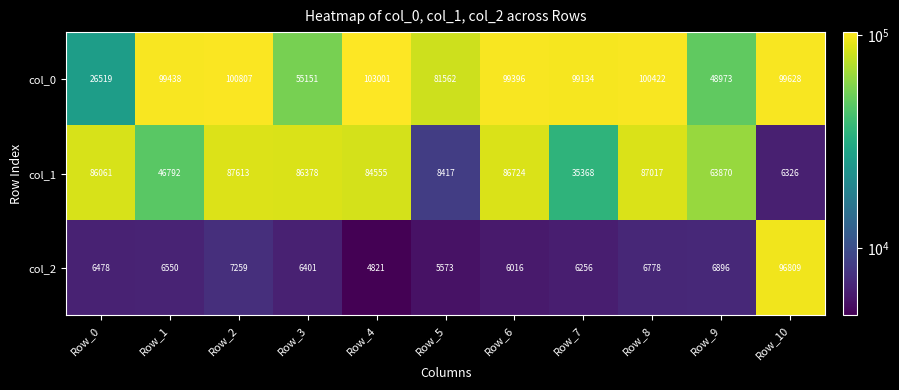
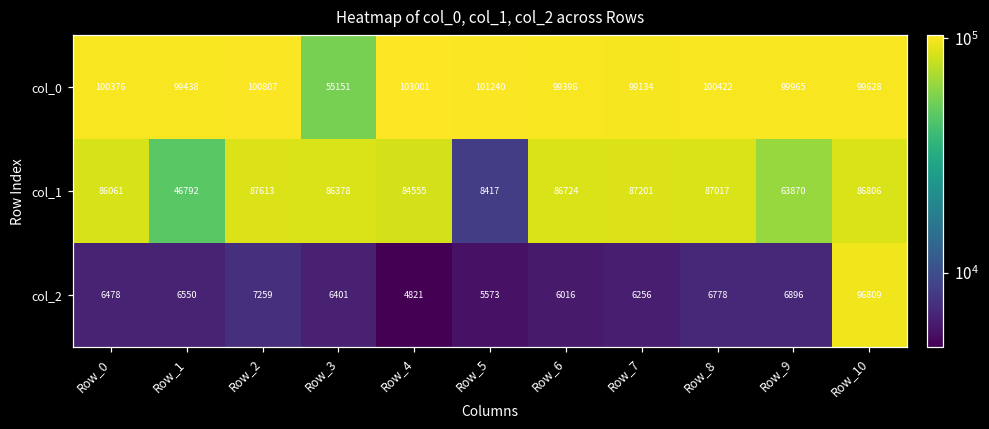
  {
    "col_0": {
-     "Row_0": 26519,
+     "Row_0": 100376,
      "Row_1": 99438,
      "Row_2": 100807,
      "Row_3": 55151,
      "Row_4": 103001,
-     "Row_5": 81562,
+     "Row_5": 101240,
      "Row_6": 99396,
      "Row_7": 99134,
      "Row_8": 100422,
-     "Row_9": 48973,
+     "Row_9": 99965,
      "Row_10": 99628
    },
    "col_1": {
      "Row_0": 86061,
      "Row_1": 46792,
      "Row_2": 87613,
      "Row_3": 86378,
      "Row_4": 84555,
      "Row_5": 8417,
      "Row_6": 86724,
-     "Row_7": 35368,
+     "Row_7": 87201,
      "Row_8": 87017,
      "Row_9": 63870,
-     "Row_10": 6326
+     "Row_10": 86806
    },
    "col_2": {
      "Row_0": 6478,
      "Row_1": 6550,
      "Row_2": 7259,
      "Row_3": 6401,
      "Row_4": 4821,
      "Row_5": 5573,
      "Row_6": 6016,
      "Row_7": 6256,
      "Row_8": 6778,
      "Row_9": 6896,
      "Row_10": 96809
    }
  }
